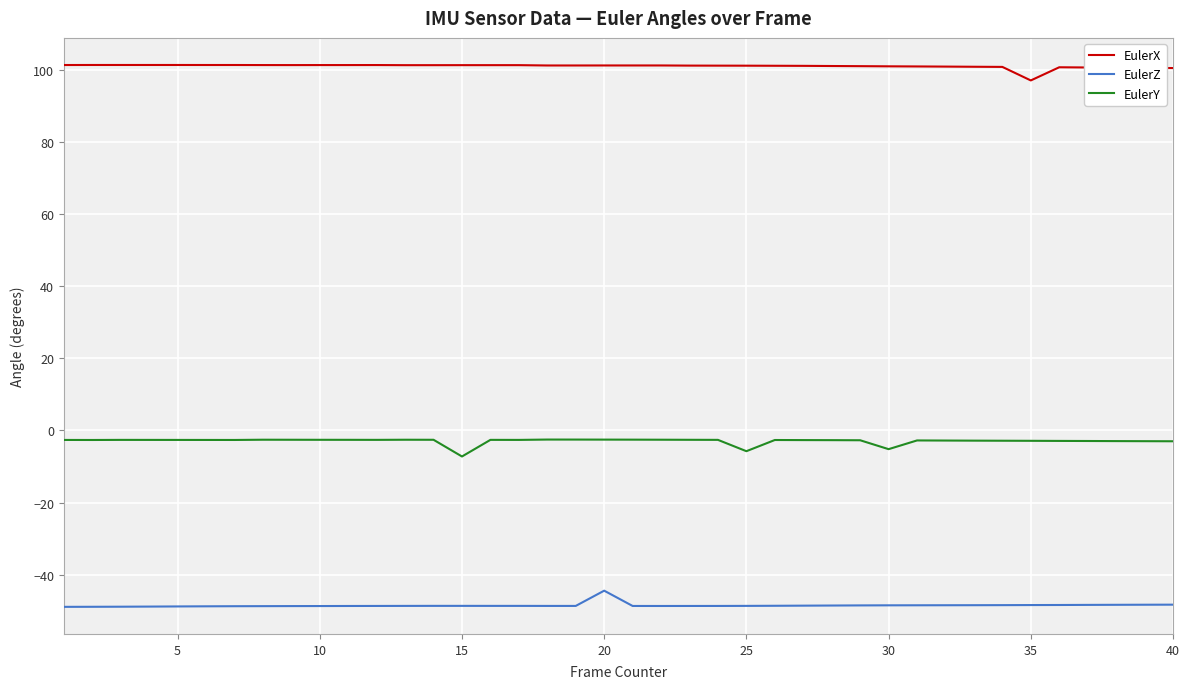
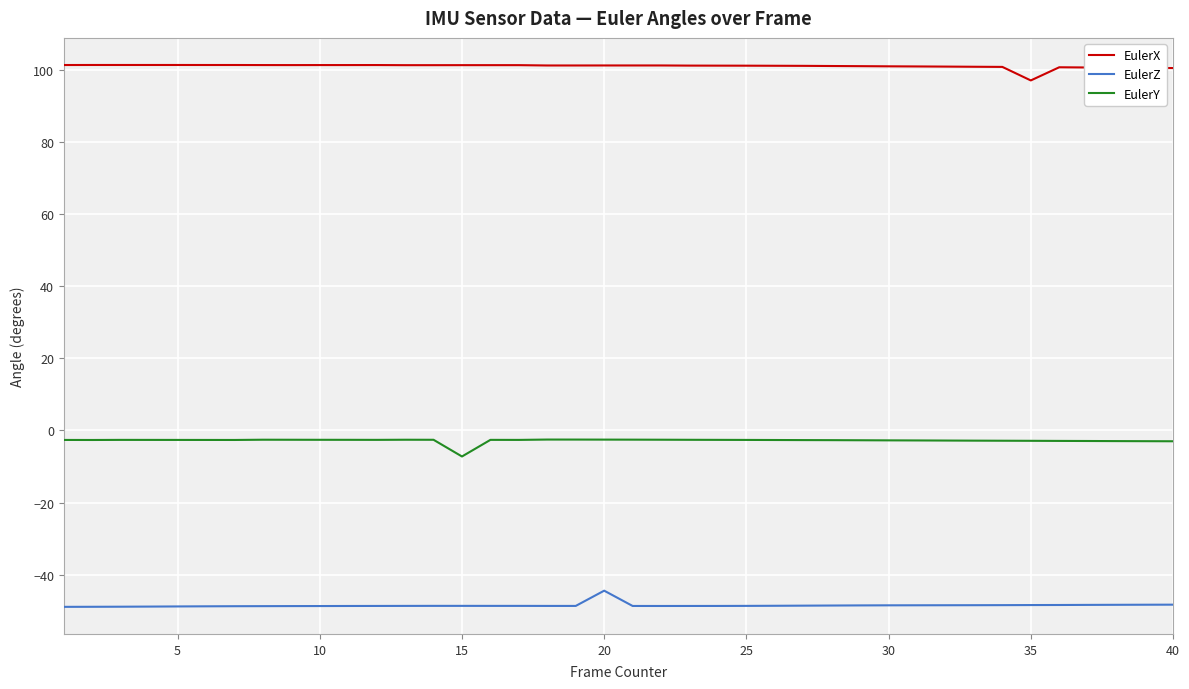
  {
    "EulerX": {
      "5": 101,
      "10": 101,
      "15": 101,
      "20": 101,
      "25": 101,
      "30": 101,
      "35": 97,
      "40": 101
    },
    "EulerZ": {
      "5": -49,
      "10": -49,
      "15": -49,
      "20": -44,
      "25": -49,
      "30": -49,
      "35": -48,
      "40": -48
    },
    "EulerY": {
      "5": -3,
      "10": -3,
      "15": -7,
      "20": -3,
-     "25": -6,
-     "30": -5,
+     "25": -3,
+     "30": -3,
      "35": -3,
      "40": -3
    }
  }
